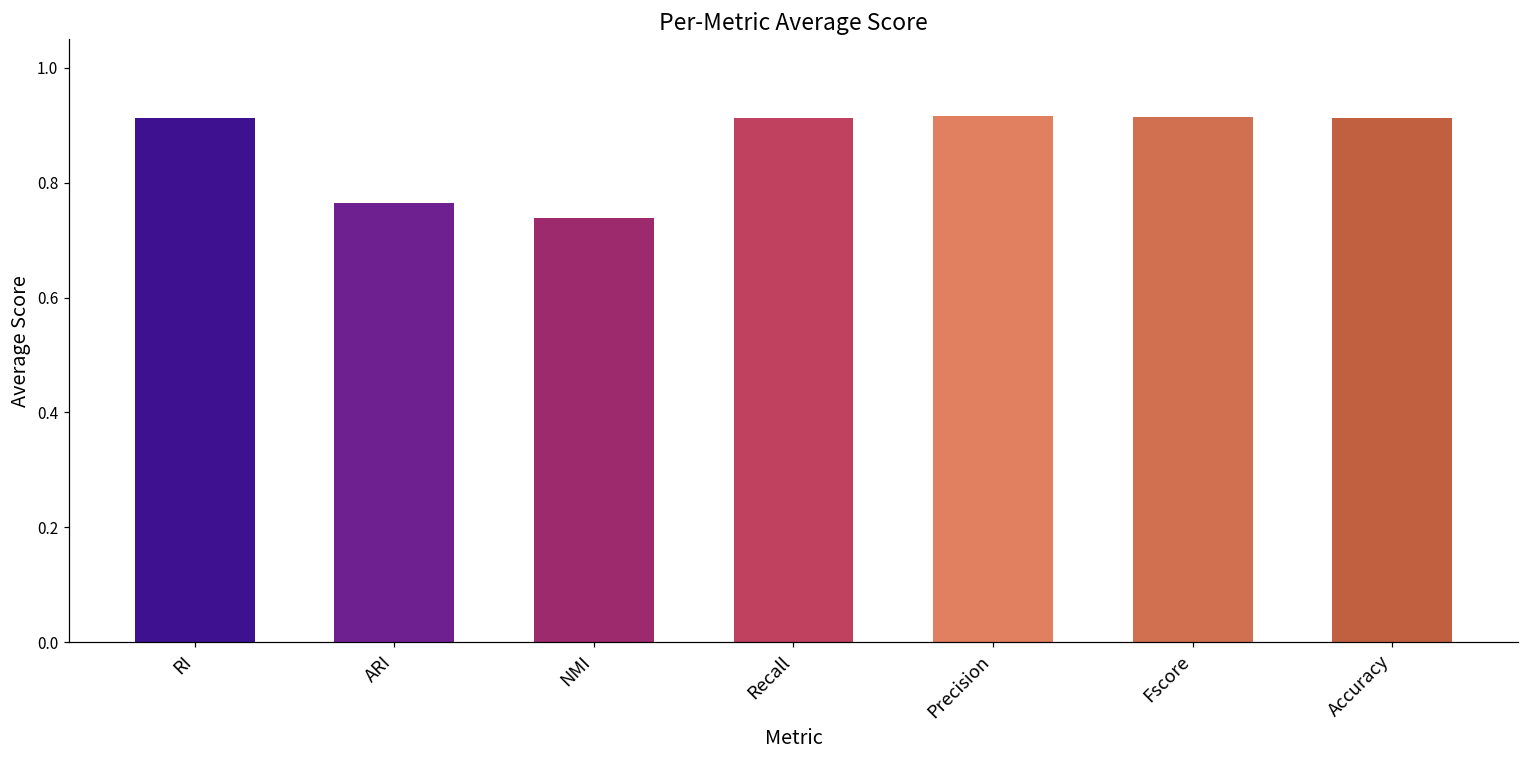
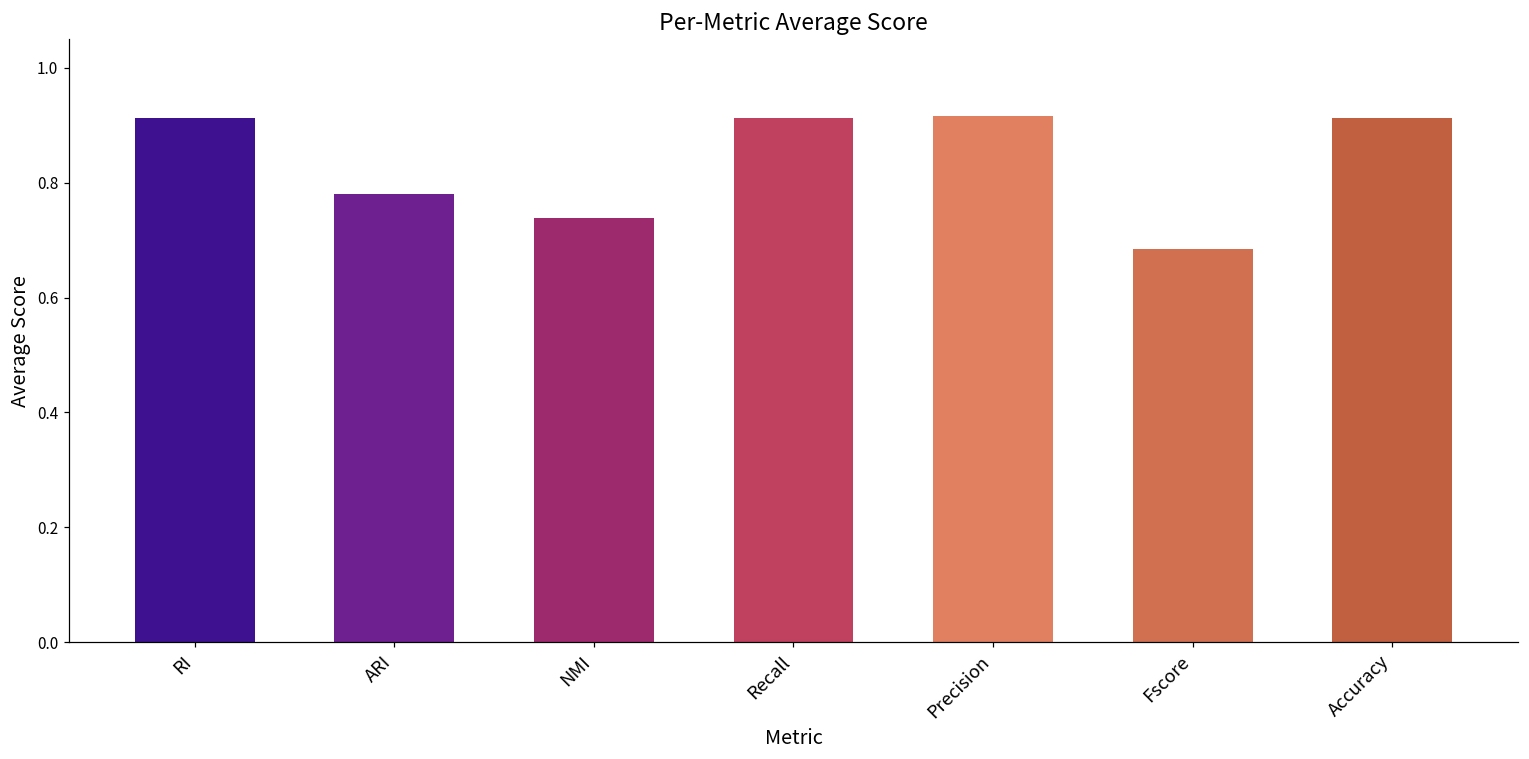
  {
    "RI": 0.91,
-   "ARI": 0.76,
+   "ARI": 0.78,
    "NMI": 0.74,
    "Recall": 0.91,
    "Precision": 0.92,
-   "Fscore": 0.91,
+   "Fscore": 0.68,
    "Accuracy": 0.91
  }
